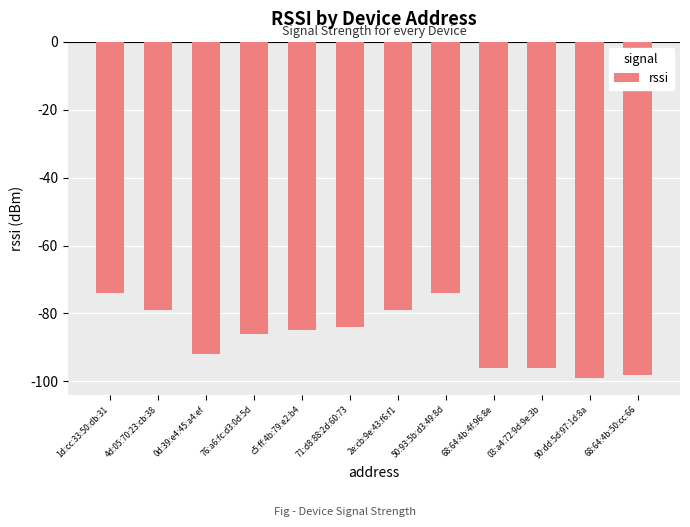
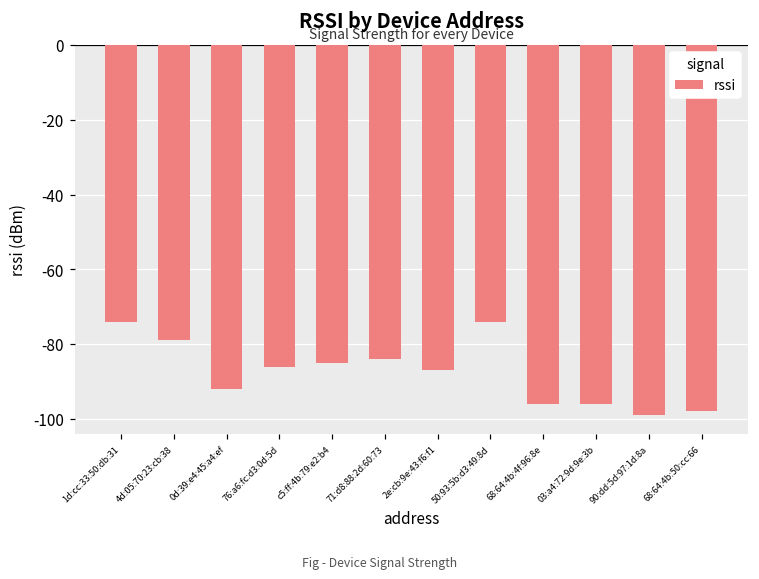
  {
    "1d:cc:33:50:db:31": -74,
    "4d:05:70:23:cb:38": -79,
    "0d:39:e4:45:a4:ef": -92,
    "76:a6:fc:d3:0d:5d": -86,
    "c5:ff:4b:79:e2:b4": -85,
    "71:d8:88:2d:60:73": -84,
-   "2e:cb:9e:43:f6:f1": -79,
+   "2e:cb:9e:43:f6:f1": -87,
    "50:93:5b:d3:49:8d": -74,
    "68:64:4b:4f:96:8e": -96,
    "03:a4:72:9d:9e:3b": -96,
    "90:dd:5d:97:1d:8a": -99,
    "68:64:4b:50:cc:66": -98
  }
